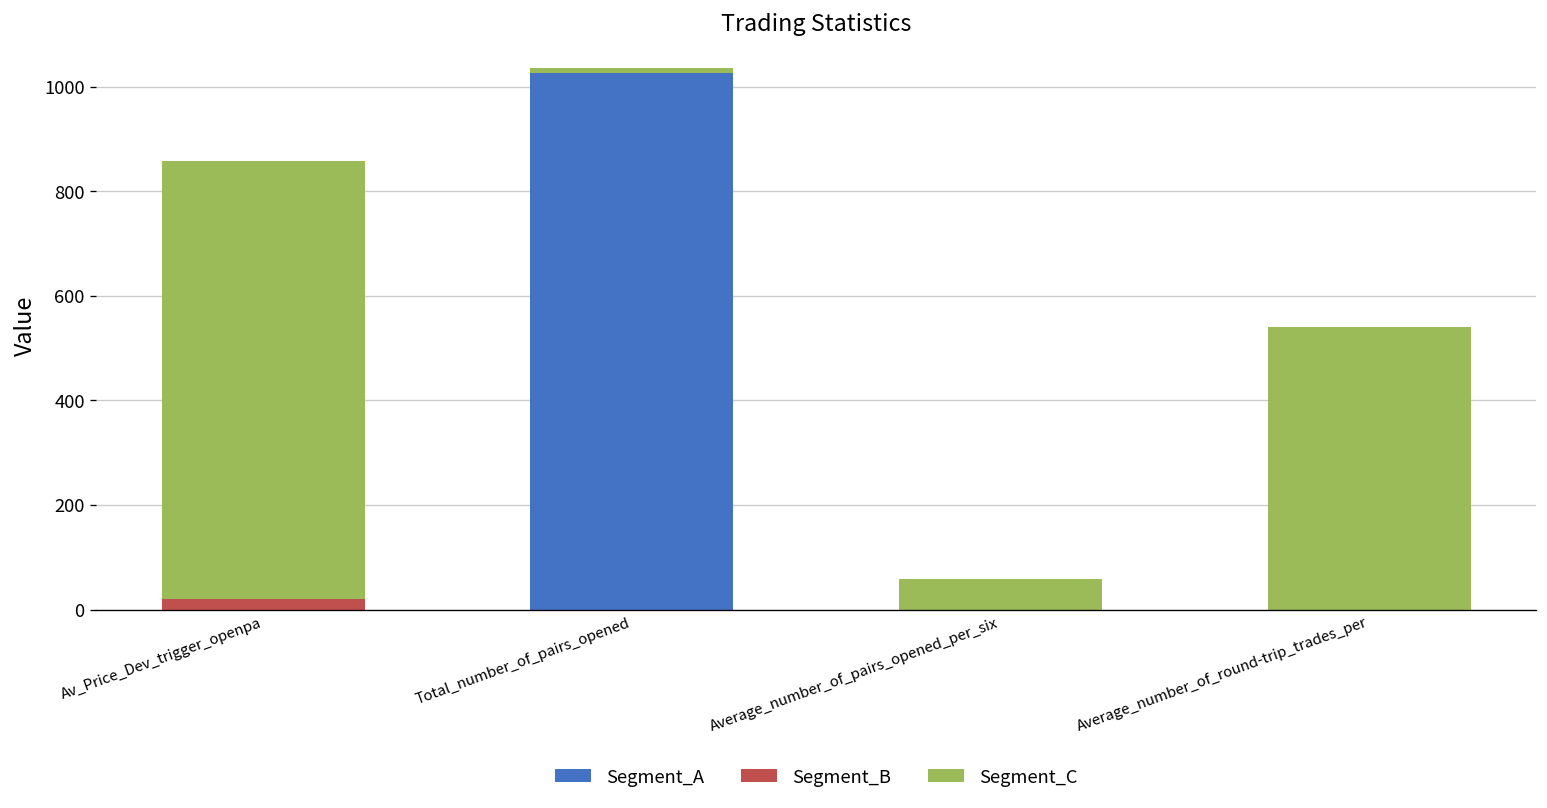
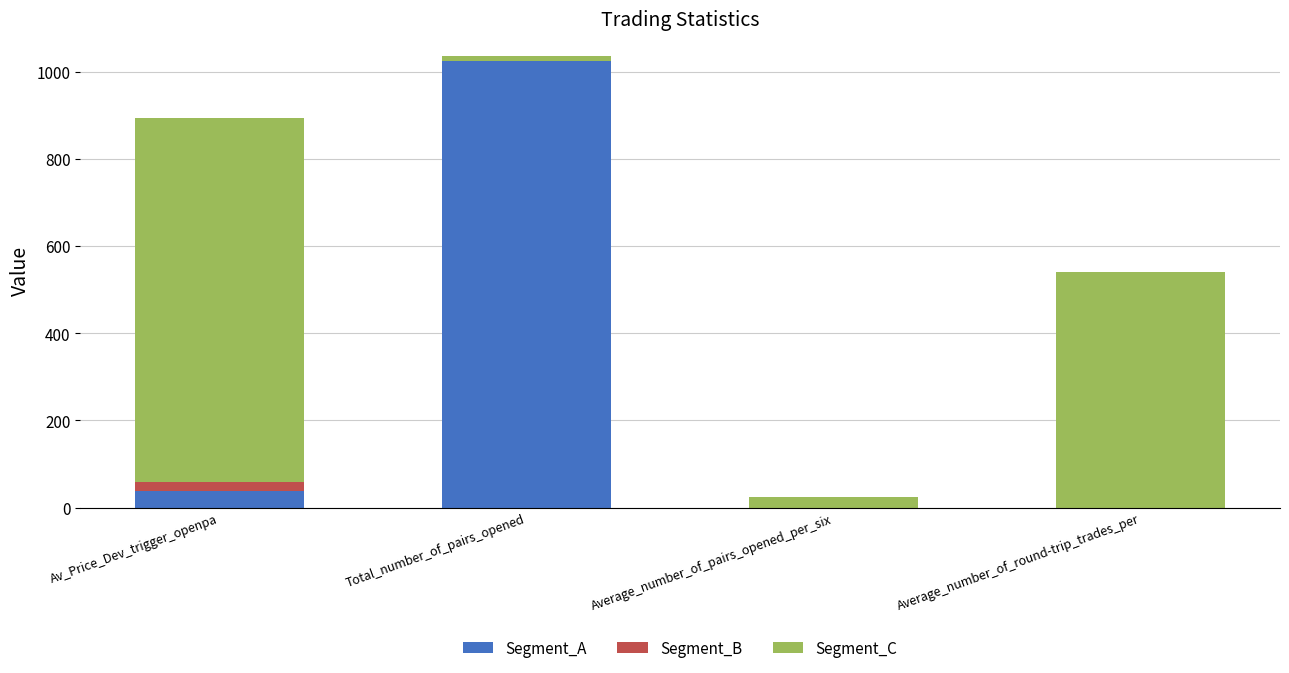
  {
    "Segment_A": {
-     "Av_Price_Dev_trigger_openpa": 0,
+     "Av_Price_Dev_trigger_openpa": 40,
      "Total_number_of_pairs_opened": 1030,
      "Average_number_of_pairs_opened_per_six": 0,
      "Average_number_of_round-trip_trades_per": 0
    },
    "Segment_B": {
      "Av_Price_Dev_trigger_openpa": 20,
      "Average_number_of_pairs_opened_per_six": 0,
      "Average_number_of_round-trip_trades_per": 0
    },
    "Segment_C": {
      "Av_Price_Dev_trigger_openpa": 840,
      "Total_number_of_pairs_opened": 10,
-     "Average_number_of_pairs_opened_per_six": 60,
+     "Average_number_of_pairs_opened_per_six": 20,
      "Average_number_of_round-trip_trades_per": 540
    }
  }
